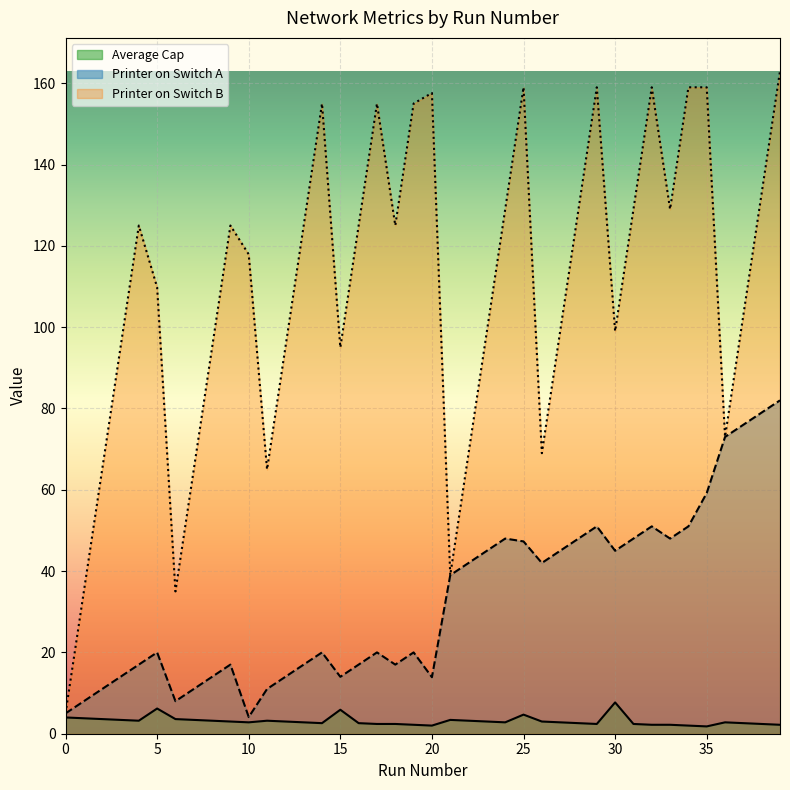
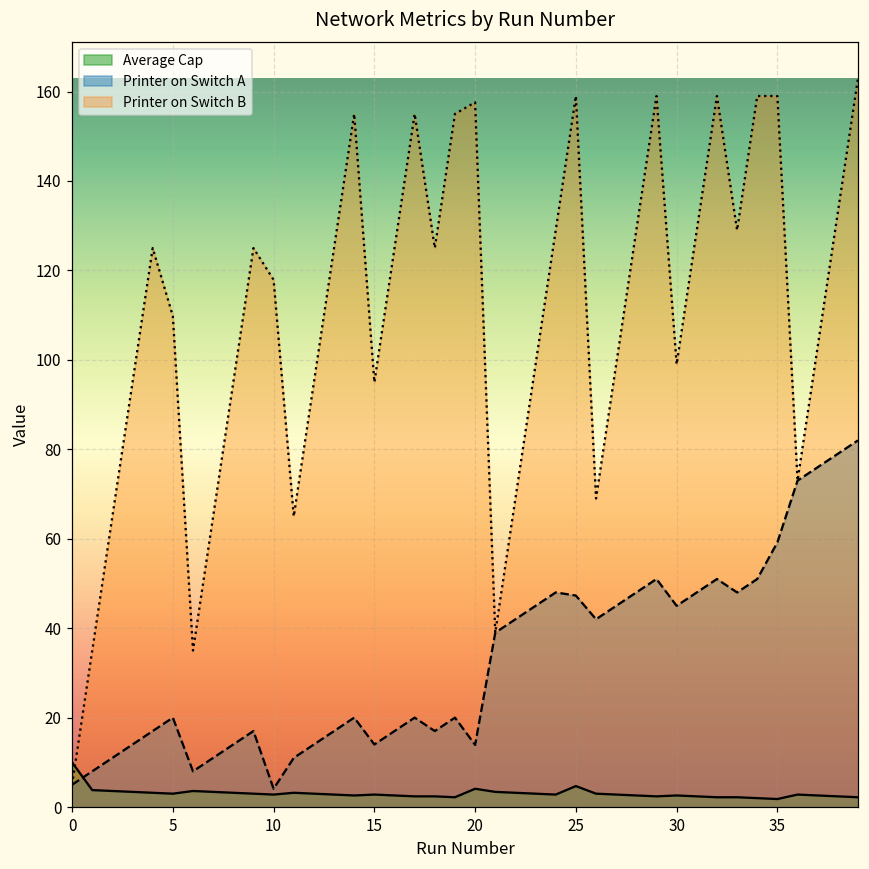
  {
    "Average Cap": {
-     "0": 4,
-     "5": 6,
+     "0": 10,
+     "5": 3,
      "10": 3,
-     "15": 6,
-     "20": 2,
+     "15": 3,
+     "20": 4,
      "25": 5,
-     "30": 8,
+     "30": 3,
      "35": 2
    },
    "Printer on Switch A": {
      "5": 20,
      "10": 4,
      "15": 14,
      "20": 14,
      "25": 47,
      "30": 45,
      "35": 59
    },
    "Printer on Switch B": {
      "5": 110,
      "10": 118,
      "15": 95,
      "20": 158,
      "25": 159,
      "30": 99,
      "35": 159
    }
  }
